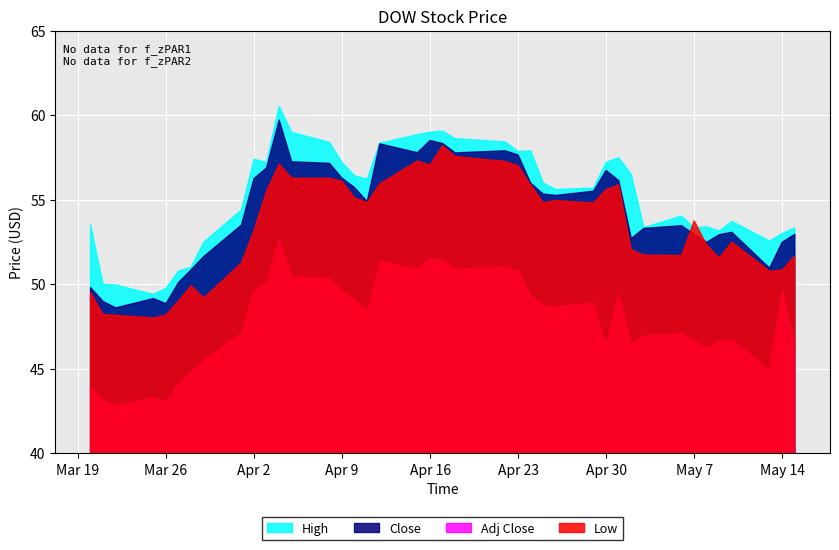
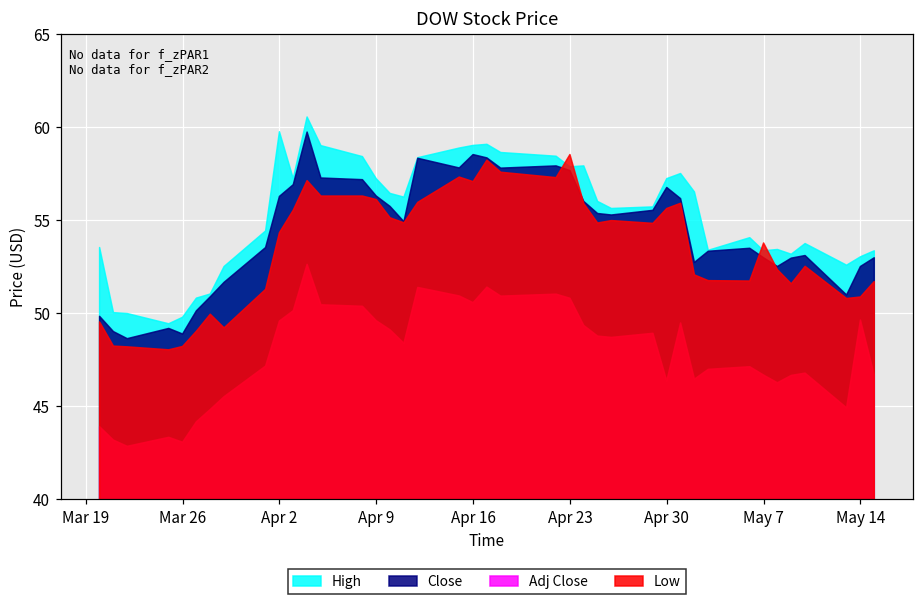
  {
    "High": {
      "Mar 26": 49.8,
-     "Apr 2": 57.4,
+     "Apr 2": 59.7,
      "Apr 9": 57.2,
      "Apr 16": 59.0,
      "Apr 23": 57.8,
      "Apr 30": 57.2,
      "May 7": 53.3,
      "May 14": 53.0
    },
    "Close": {
      "Mar 26": 48.8,
      "Apr 2": 56.3,
      "Apr 9": 56.3,
      "Apr 16": 58.5,
      "Apr 23": 57.6,
      "Apr 30": 56.7,
      "May 7": 53.0,
      "May 14": 52.5
    },
    "Adj Close": {
      "Mar 26": 43.0,
      "Apr 2": 49.5,
      "Apr 9": 49.6,
-     "Apr 16": 51.5,
+     "Apr 16": 50.5,
      "Apr 23": 50.8,
      "Apr 30": 46.3,
      "May 7": 46.6,
      "May 14": 49.6
    },
    "Low": {
      "Mar 26": 48.2,
-     "Apr 2": 53.2,
+     "Apr 2": 54.3,
      "Apr 9": 56.1,
      "Apr 16": 57.0,
-     "Apr 23": 57.0,
+     "Apr 23": 58.5,
      "Apr 30": 55.6,
      "May 7": 53.7,
      "May 14": 50.8
    }
  }
